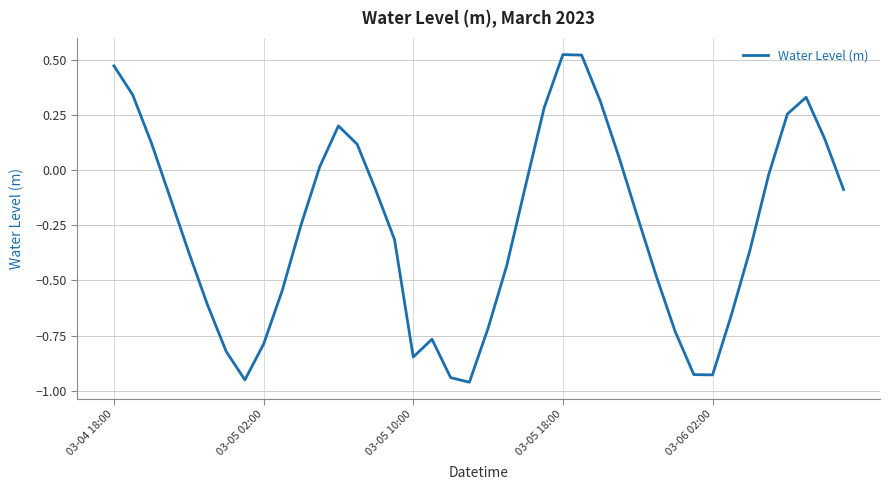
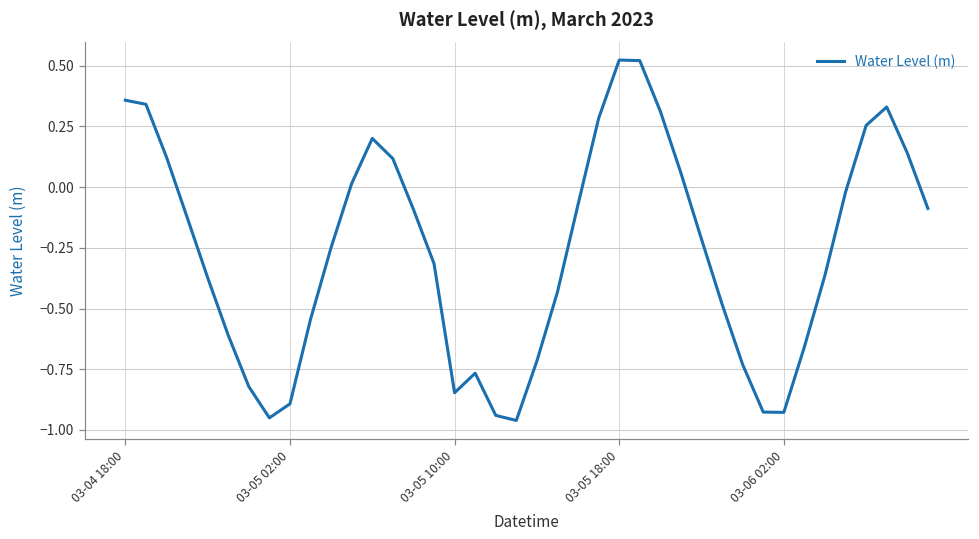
  {
-   "03-04 18:00": 0.47,
-   "03-05 02:00": -0.79,
+   "03-04 18:00": 0.36,
+   "03-05 02:00": -0.89,
    "03-05 10:00": -0.85,
    "03-05 18:00": 0.52,
    "03-06 02:00": -0.93
  }
